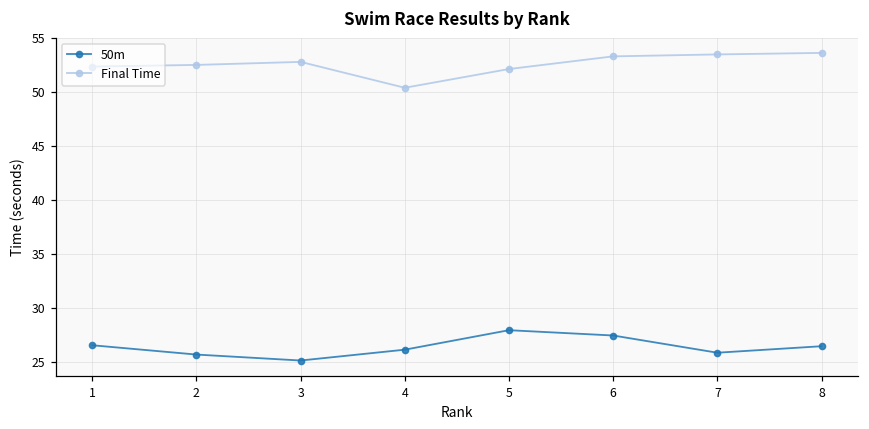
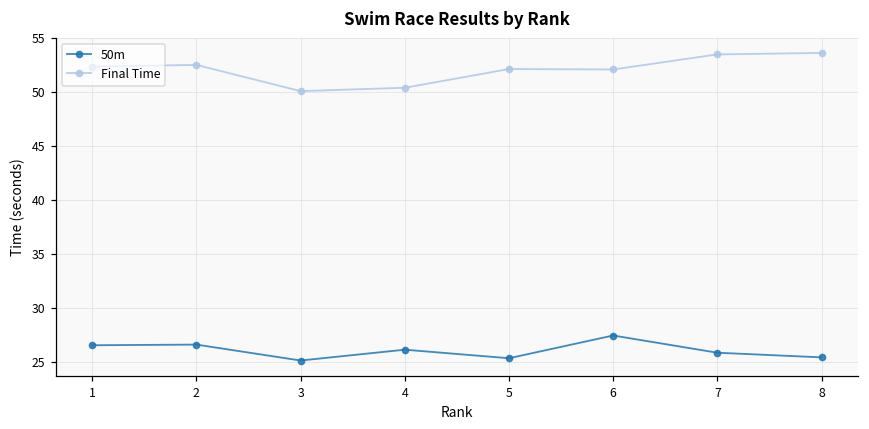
  {
    "50m": {
      "1": 27,
-     "2": 26,
+     "2": 27,
      "3": 25,
      "4": 26,
-     "5": 28,
+     "5": 25,
      "6": 27,
      "7": 26,
-     "8": 27
+     "8": 25
    },
    "Final Time": {
      "2": 52,
-     "3": 53,
+     "3": 50,
      "4": 50,
      "5": 52,
-     "6": 53,
+     "6": 52,
      "7": 53,
      "8": 54
    }
  }
